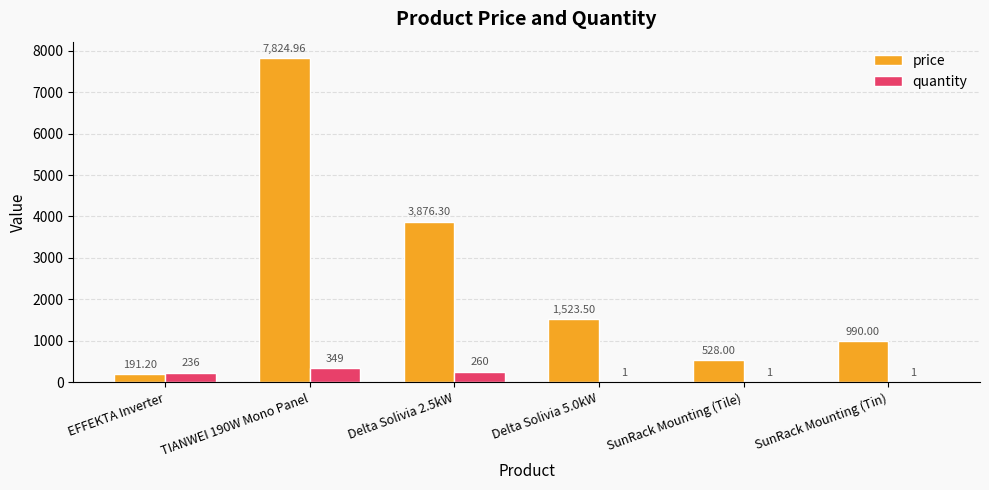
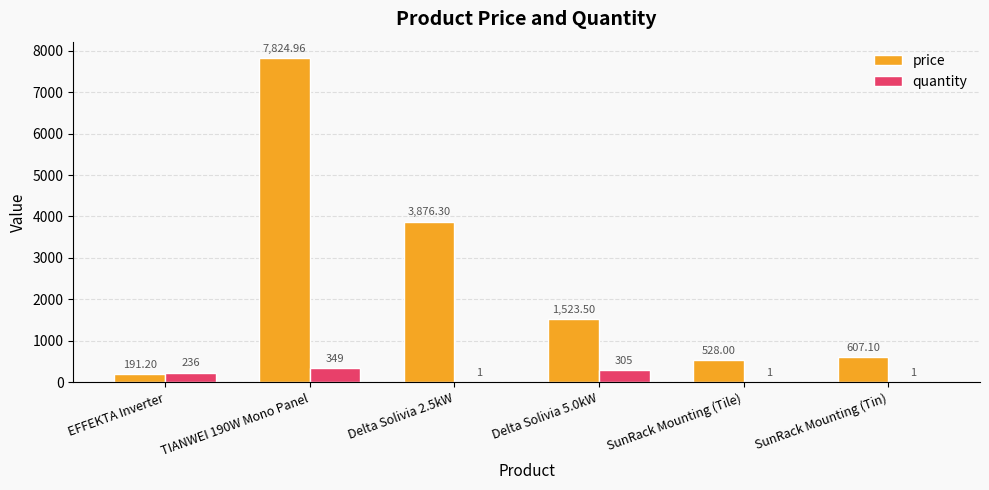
  {
    "price": {
      "EFFEKTA Inverter": "191.20",
      "TIANWEI 190W Mono Panel": "7,824.96",
      "Delta Solivia 2.5kW": "3,876.30",
      "Delta Solivia 5.0kW": "1,523.50",
      "SunRack Mounting (Tile)": "528.00",
-     "SunRack Mounting (Tin)": "990.00"
+     "SunRack Mounting (Tin)": "607.10"
    },
    "quantity": {
      "EFFEKTA Inverter": "236",
      "TIANWEI 190W Mono Panel": "349",
-     "Delta Solivia 2.5kW": "260",
-     "Delta Solivia 5.0kW": "1",
+     "Delta Solivia 2.5kW": "1",
+     "Delta Solivia 5.0kW": "305",
      "SunRack Mounting (Tile)": "1",
      "SunRack Mounting (Tin)": "1"
    }
  }
